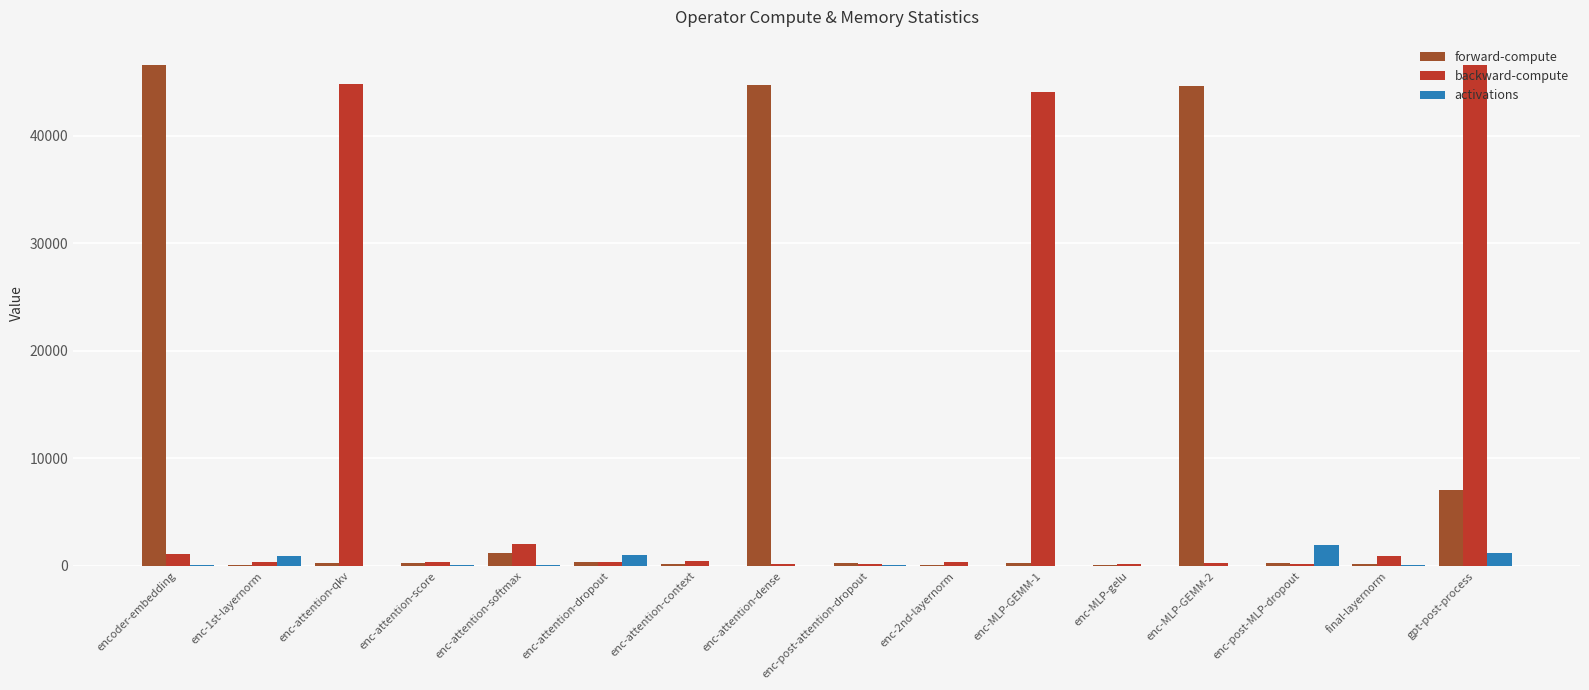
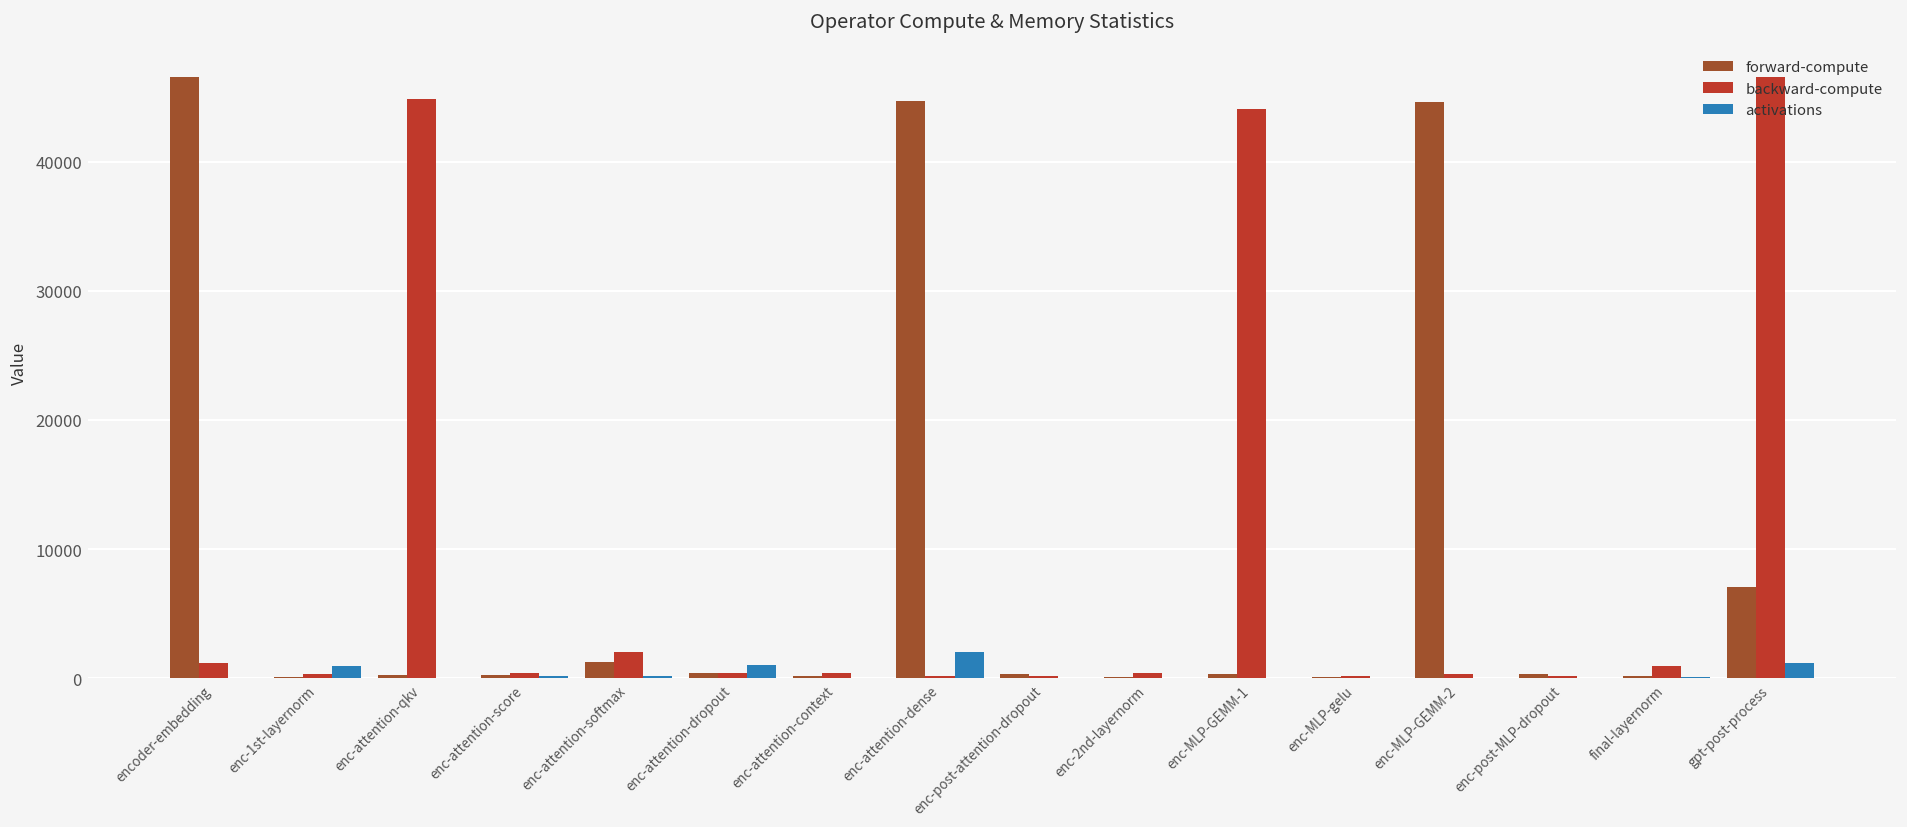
  {
    "activations": {
      "enc-1st-layernorm": 900,
      "enc-attention-dropout": 1000,
-     "enc-attention-dense": 0,
-     "enc-post-MLP-dropout": 1900,
+     "enc-attention-dense": 2000,
+     "enc-post-MLP-dropout": 0,
      "gpt-post-process": 1200
    }
  }
